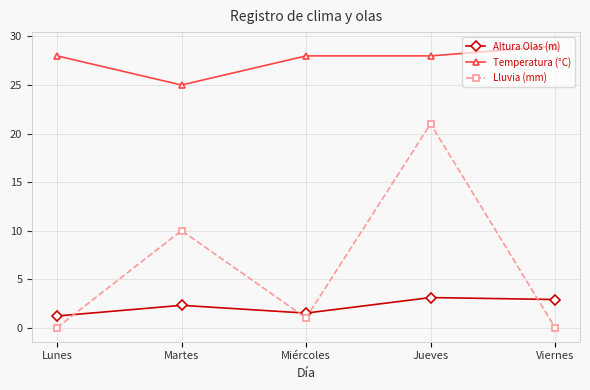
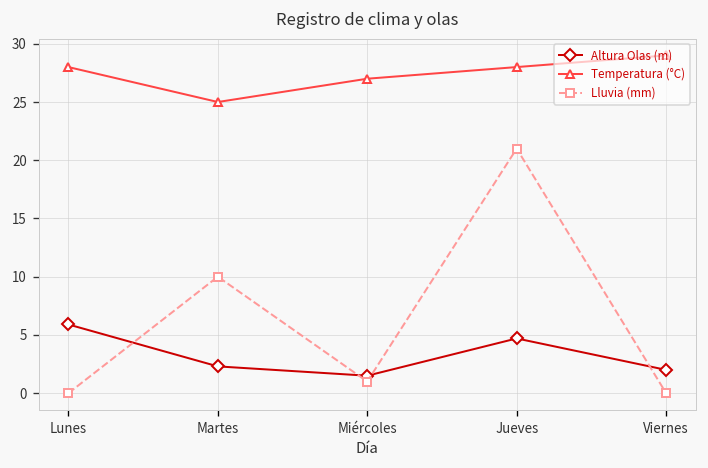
  {
    "Altura Olas (m)": {
-     "Lunes": 1,
+     "Lunes": 6,
      "Martes": 2,
      "Miércoles": 2,
-     "Jueves": 3,
-     "Viernes": 3
+     "Jueves": 5,
+     "Viernes": 2
    },
    "Temperatura (°C)": {
      "Lunes": 28,
      "Martes": 25,
-     "Miércoles": 28,
+     "Miércoles": 27,
      "Jueves": 28
    },
    "Lluvia (mm)": {
      "Lunes": 0,
      "Martes": 10,
      "Miércoles": 1,
      "Jueves": 21,
      "Viernes": 0
    }
  }
